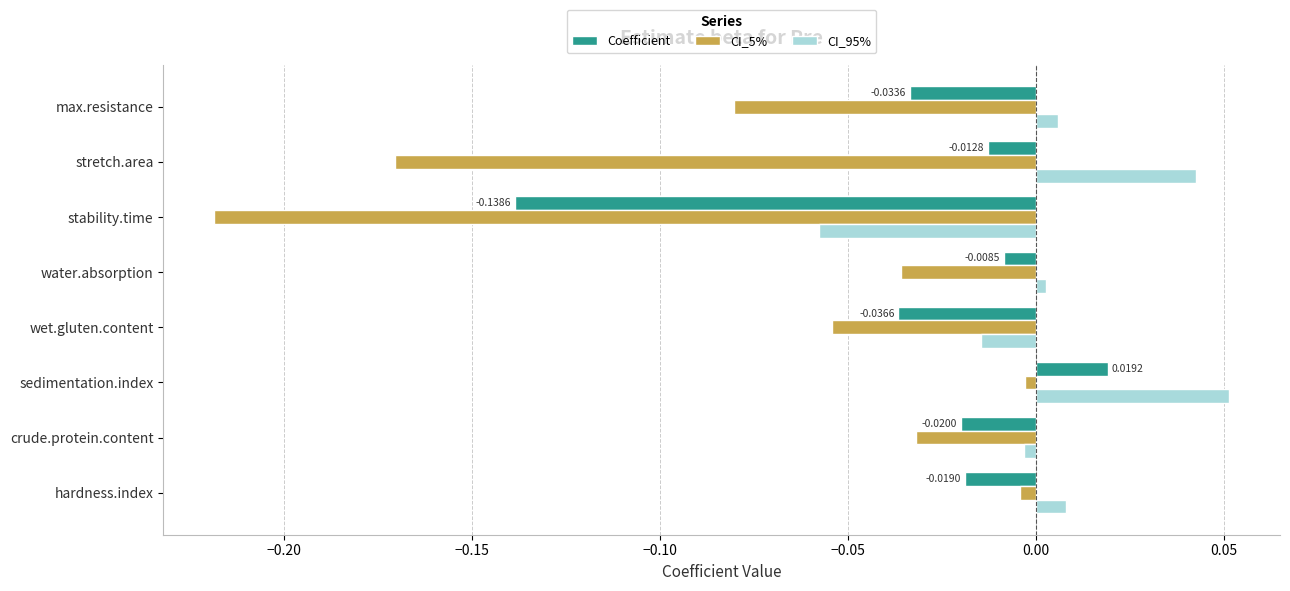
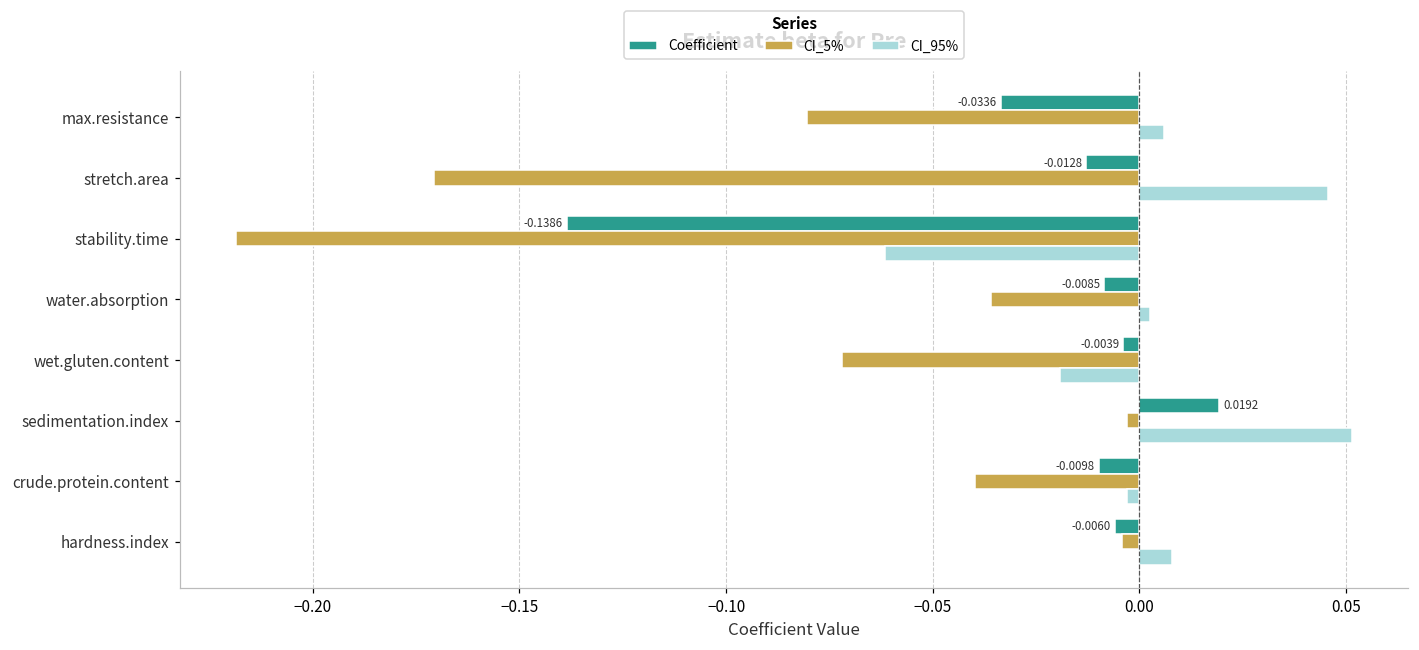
  {
    "Coefficient": {
      "max.resistance": -0.0336,
      "stretch.area": -0.0128,
      "stability.time": -0.1386,
      "water.absorption": -0.0085,
-     "wet.gluten.content": -0.0366,
+     "wet.gluten.content": -0.0039,
      "sedimentation.index": 0.0192,
-     "crude.protein.content": -0.0200,
-     "hardness.index": -0.0190
+     "crude.protein.content": -0.0098,
+     "hardness.index": -0.0060
    },
    "CI_5%": {
      "max.resistance": -0.080,
      "stretch.area": -0.171,
      "stability.time": -0.219,
      "water.absorption": -0.036,
-     "wet.gluten.content": -0.054,
+     "wet.gluten.content": -0.072,
      "sedimentation.index": -0.003,
-     "crude.protein.content": -0.032,
+     "crude.protein.content": -0.040,
      "hardness.index": -0.004
    },
    "CI_95%": {
      "max.resistance": 0.006,
-     "stretch.area": 0.043,
-     "stability.time": -0.058,
+     "stretch.area": 0.046,
+     "stability.time": -0.062,
      "water.absorption": 0.003,
-     "wet.gluten.content": -0.015,
+     "wet.gluten.content": -0.019,
      "sedimentation.index": 0.051,
      "crude.protein.content": -0.003,
      "hardness.index": 0.008
    }
  }
